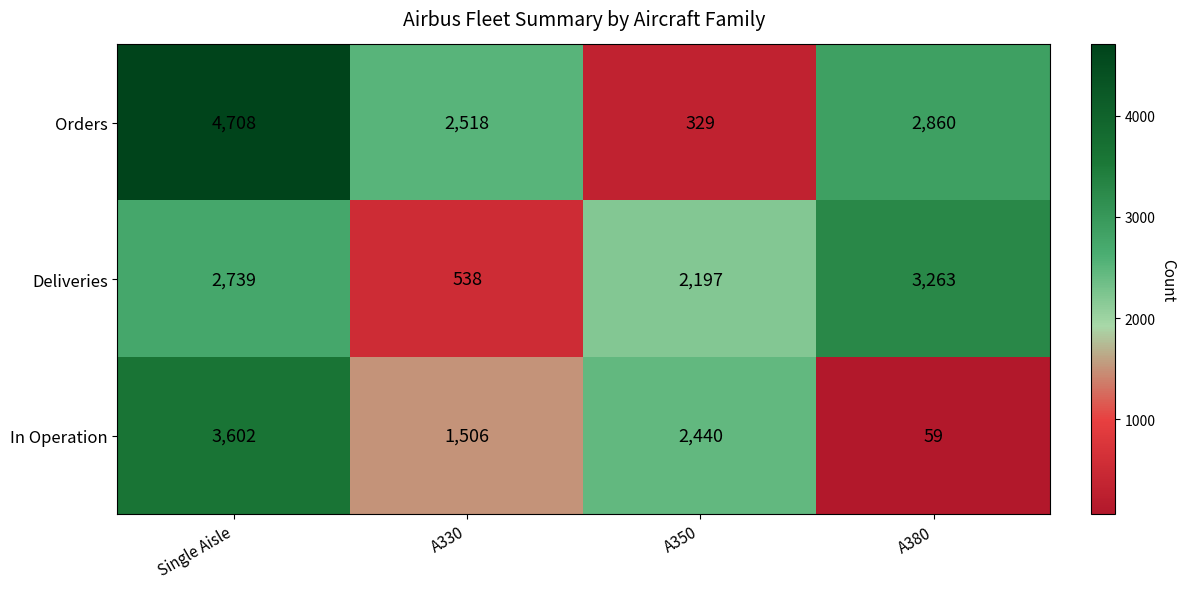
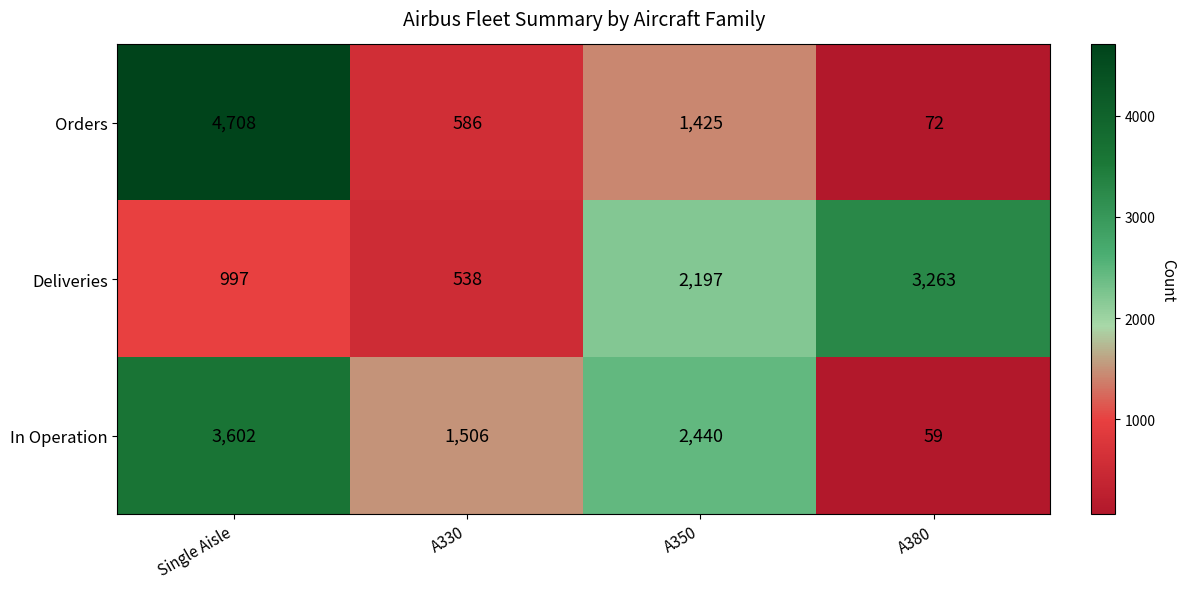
  {
    "Orders": {
      "Single Aisle": "4,708",
-     "A330": "2,518",
-     "A350": "329",
-     "A380": "2,860"
+     "A330": "586",
+     "A350": "1,425",
+     "A380": "72"
    },
    "Deliveries": {
-     "Single Aisle": "2,739",
+     "Single Aisle": "997",
      "A330": "538",
      "A350": "2,197",
      "A380": "3,263"
    },
    "In Operation": {
      "Single Aisle": "3,602",
      "A330": "1,506",
      "A350": "2,440",
      "A380": "59"
    }
  }
